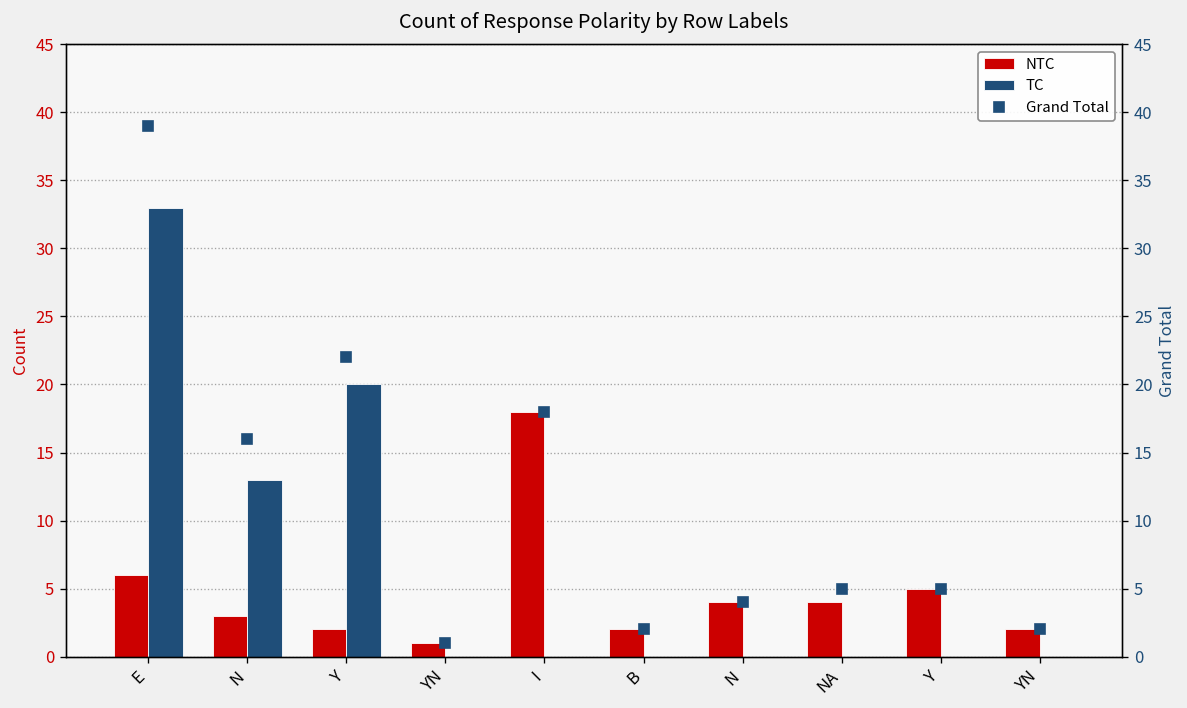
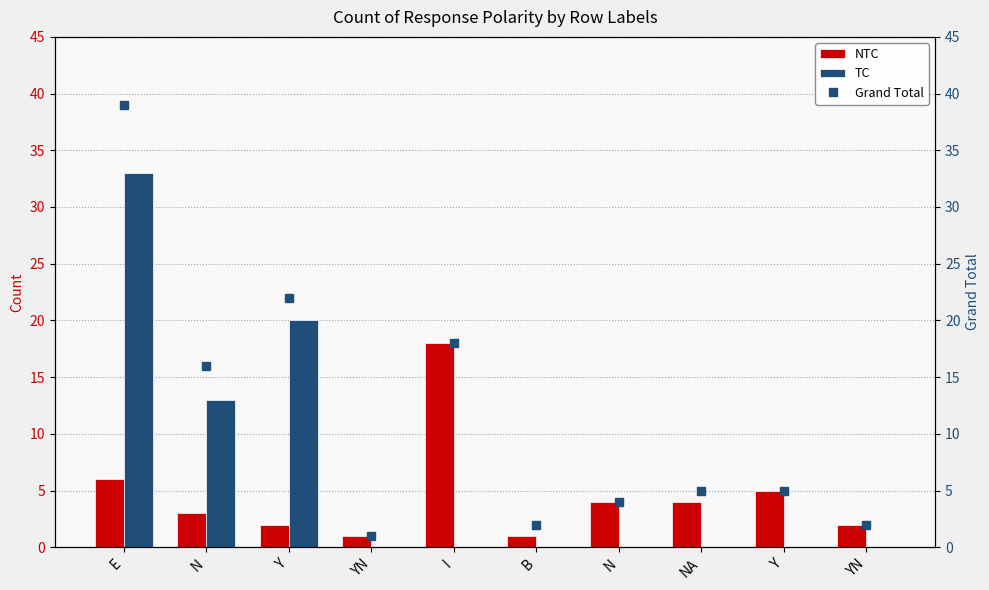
  {
    "NTC": {
      "E": 6,
      "I": 18,
-     "B": 2,
+     "B": 1,
      "NA": 4
    }
  }
